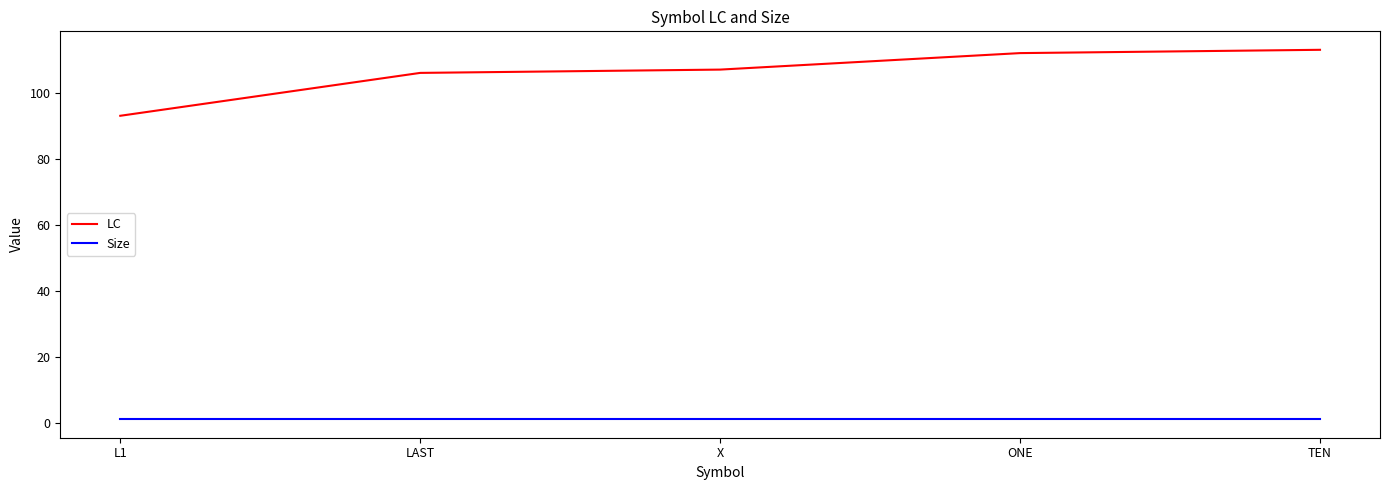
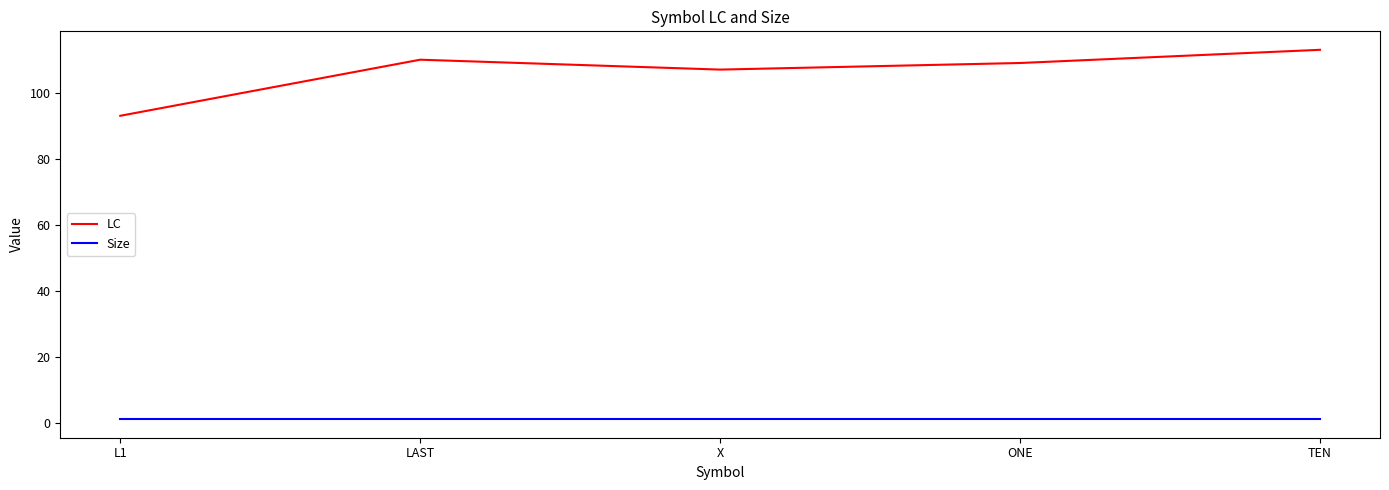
  {
    "LC": {
      "L1": 93,
-     "LAST": 106,
+     "LAST": 110,
      "X": 107,
-     "ONE": 112,
+     "ONE": 109,
      "TEN": 113
    },
    "Size": {
      "L1": 1,
      "LAST": 1,
      "X": 1,
      "ONE": 1,
      "TEN": 1
    }
  }
